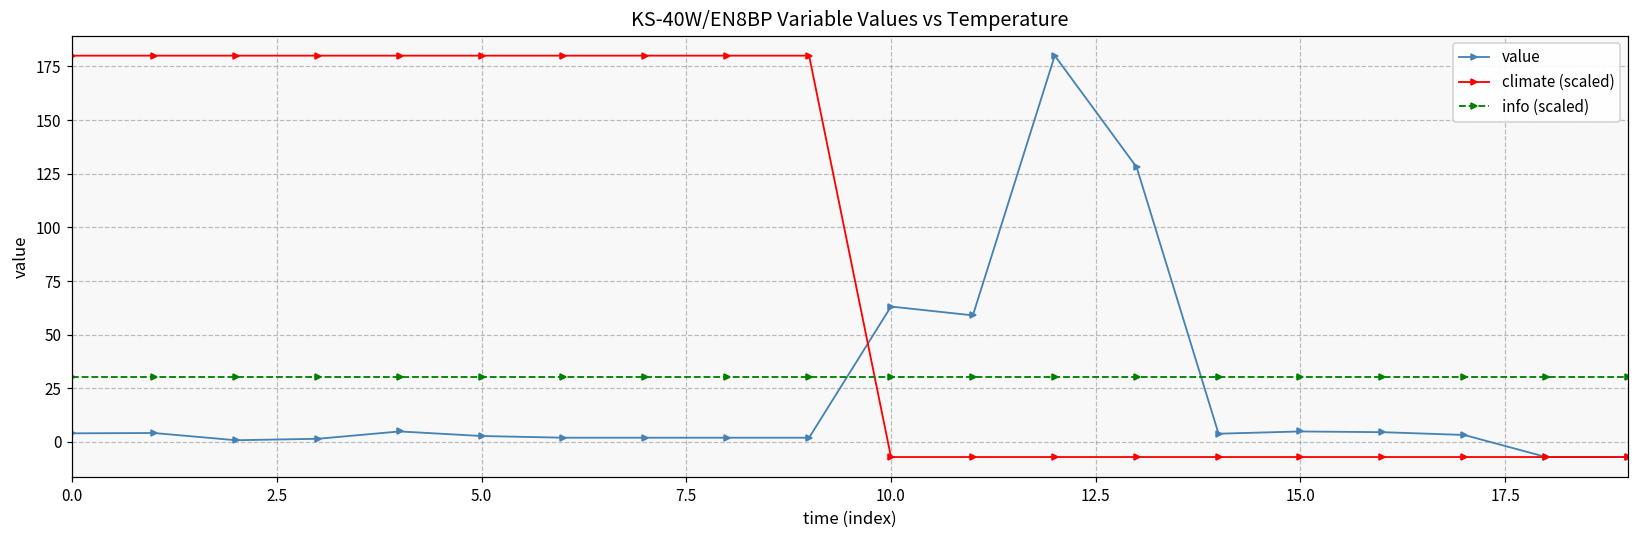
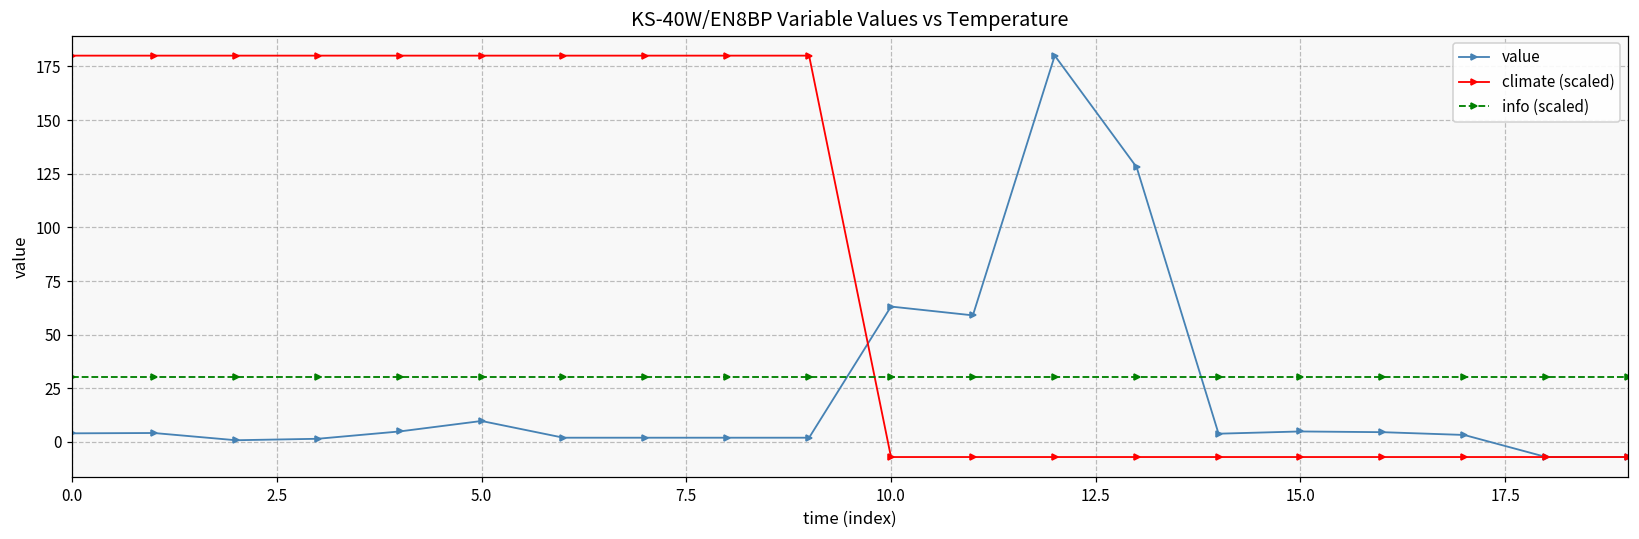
  {
    "value": {
      "0.0": 4,
-     "5.0": 3,
+     "5.0": 10,
      "10.0": 63,
      "15.0": 5
    },
    "climate (scaled)": {
      "0.0": 180,
      "5.0": 180,
      "10.0": -7,
      "15.0": -7
    },
    "info (scaled)": {
      "0.0": 30,
      "5.0": 30,
      "10.0": 30,
      "15.0": 30
    }
  }
